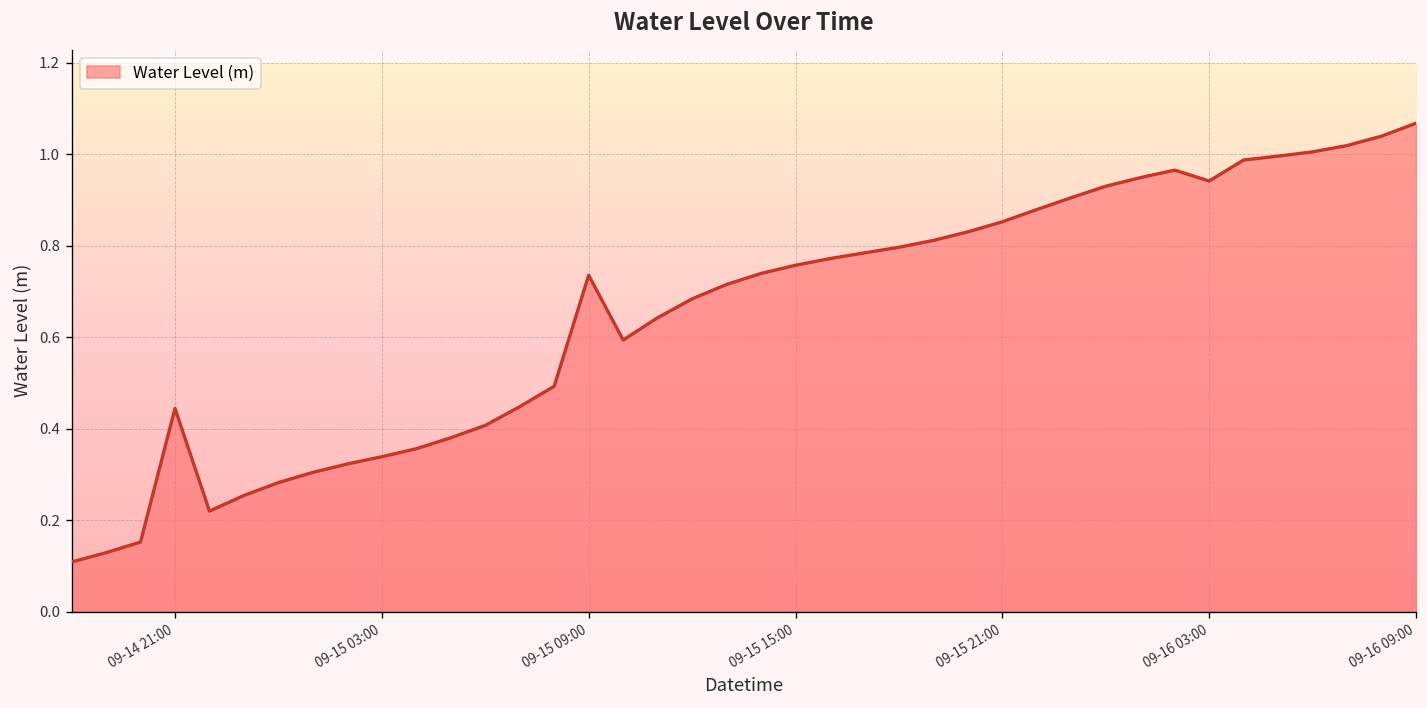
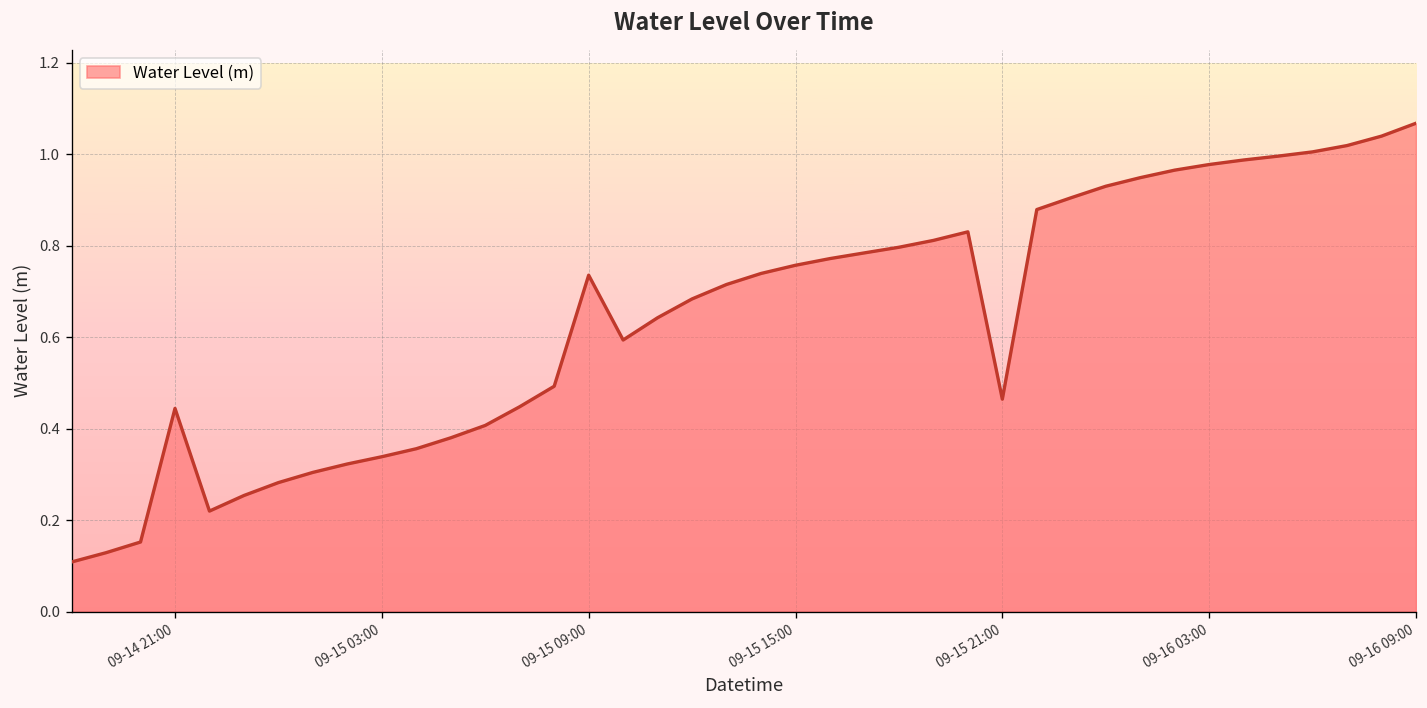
  {
    "09-14 21:00": 0.44,
    "09-15 03:00": 0.34,
    "09-15 09:00": 0.74,
    "09-15 15:00": 0.76,
-   "09-15 21:00": 0.85,
-   "09-16 03:00": 0.94,
+   "09-15 21:00": 0.46,
+   "09-16 03:00": 0.98,
    "09-16 09:00": 1.07
  }
